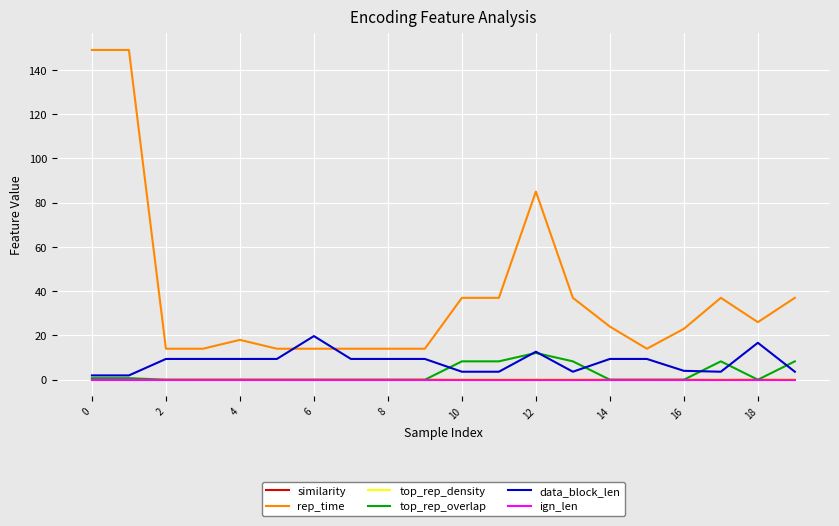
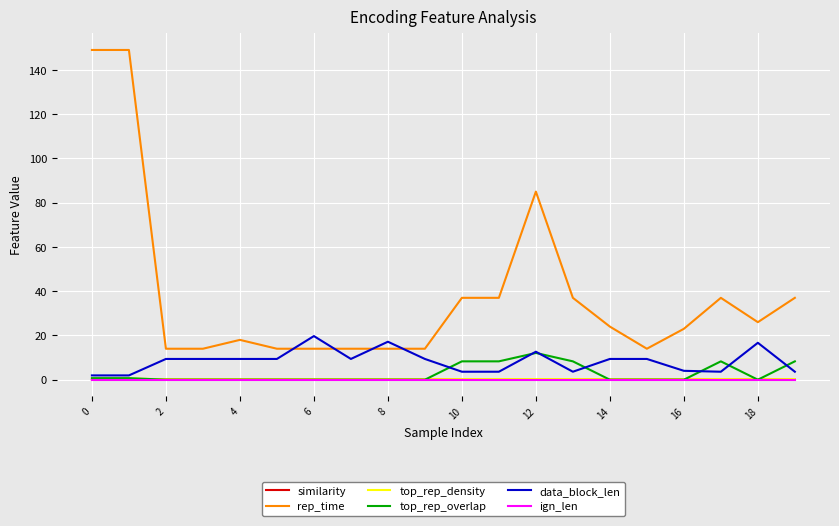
  {
    "rep_time": {
      "0": 149,
      "2": 14,
      "4": 18,
      "6": 14,
      "8": 14,
      "10": 37,
      "12": 85,
      "14": 24,
      "16": 23,
      "18": 26
    },
    "top_rep_overlap": {
      "10": 8
    },
    "data_block_len": {
      "0": 2,
      "2": 9,
      "4": 9,
      "6": 20,
-     "8": 9,
+     "8": 17,
      "10": 4,
      "14": 9,
      "16": 4,
      "18": 17
    }
  }
